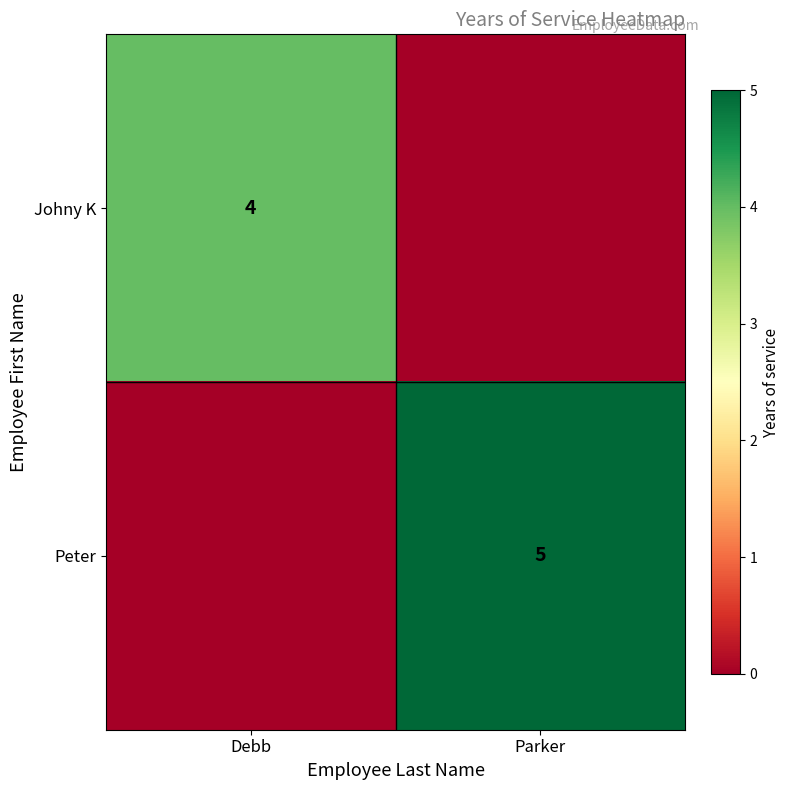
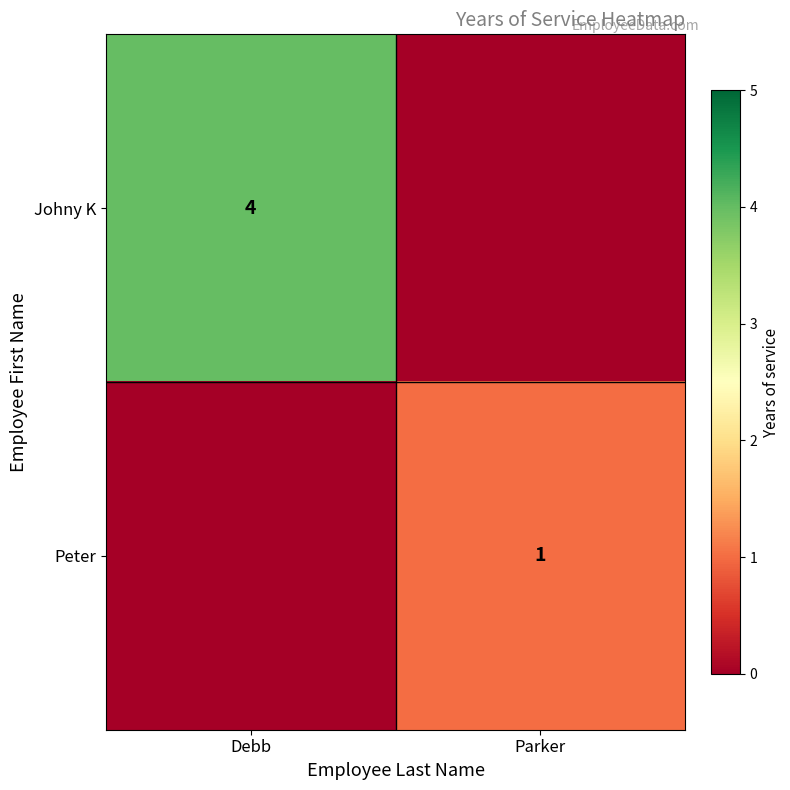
  {
    "Johny K": {
      "Debb": 4
    },
    "Peter": {
-     "Parker": 5
+     "Parker": 1
    }
  }
